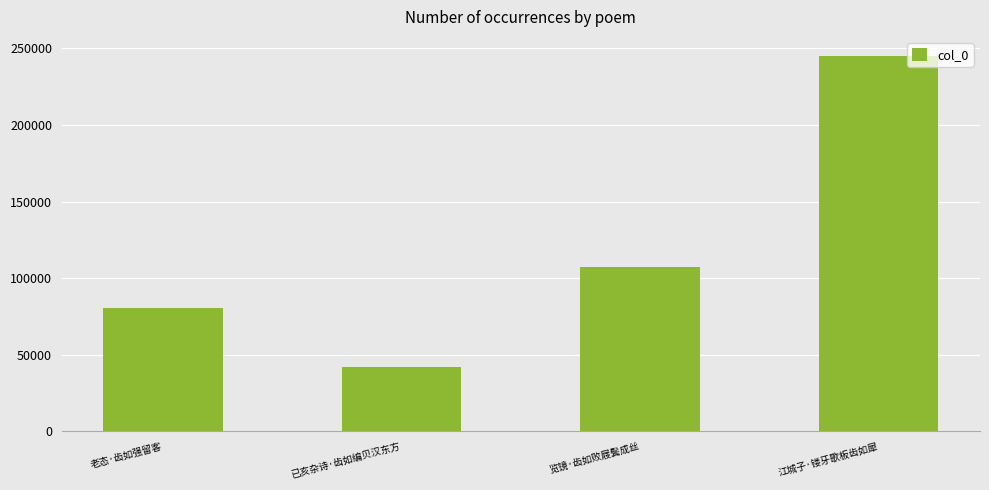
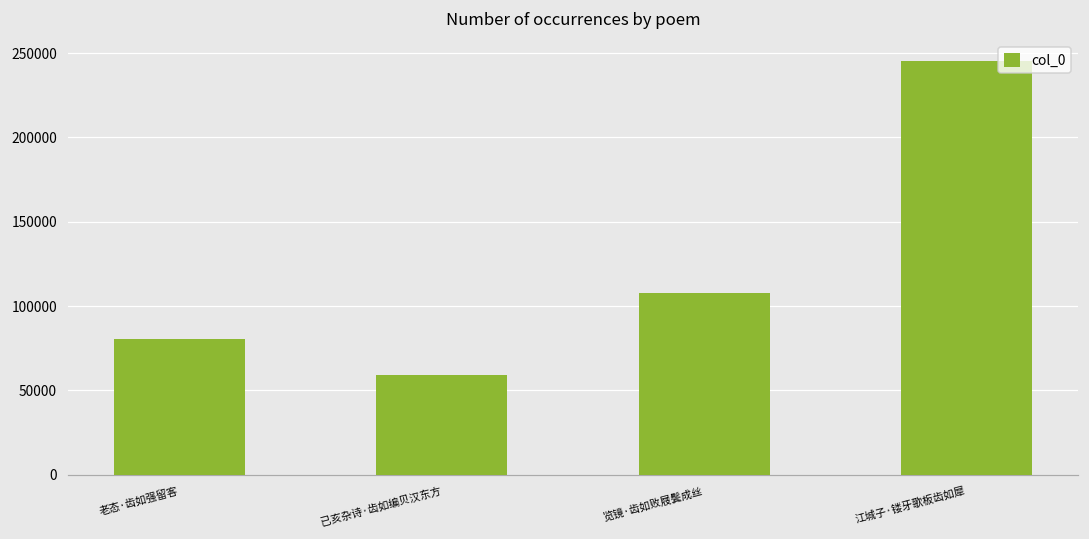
  {
    "老态·齿如强留客": 81000,
-   "已亥杂诗·齿如编贝汉东方": 42000,
+   "已亥杂诗·齿如编贝汉东方": 59000,
    "览镜·齿如败屐鬓成丝": 108000,
    "江城子·镂牙歌板齿如犀": 245000
  }
